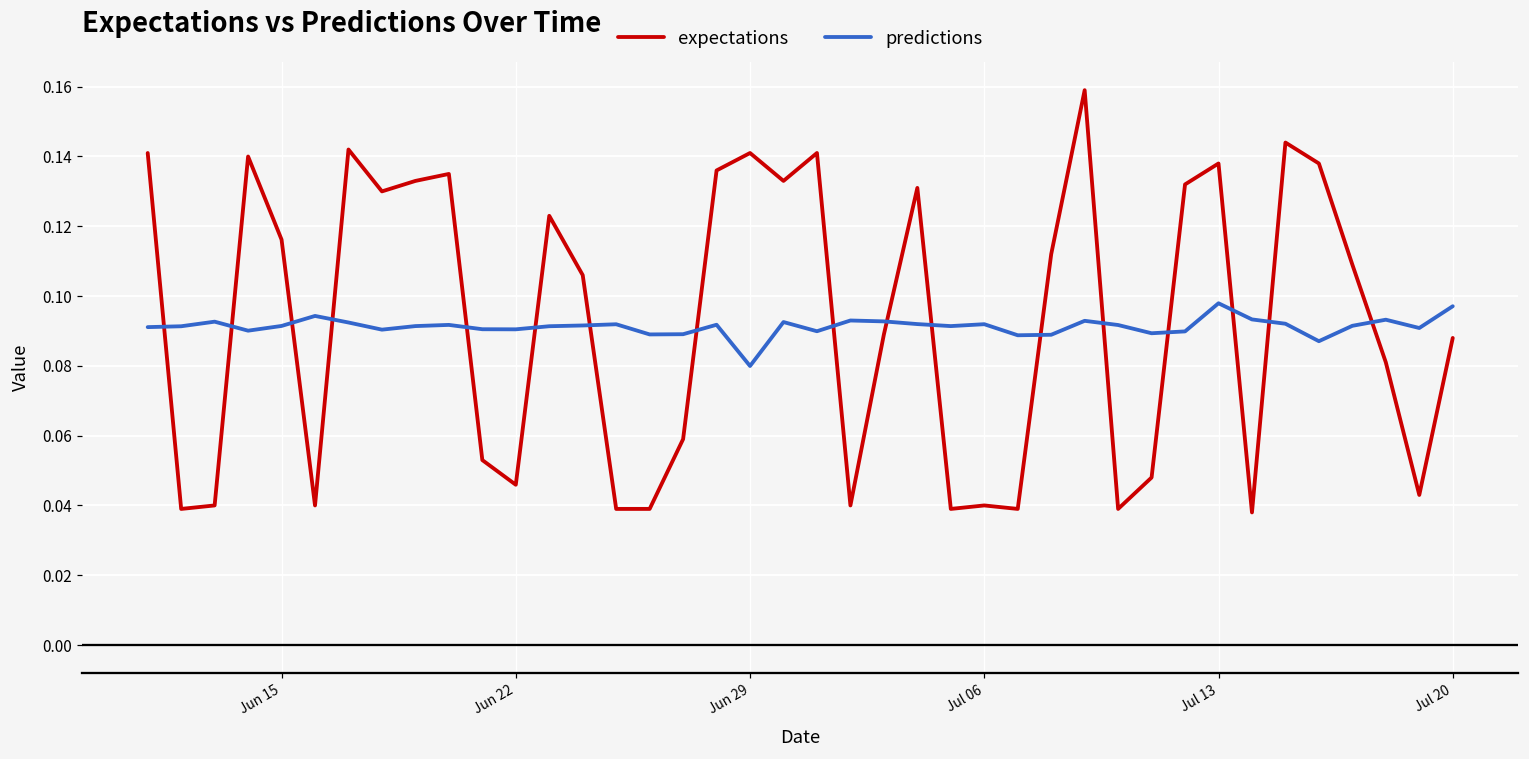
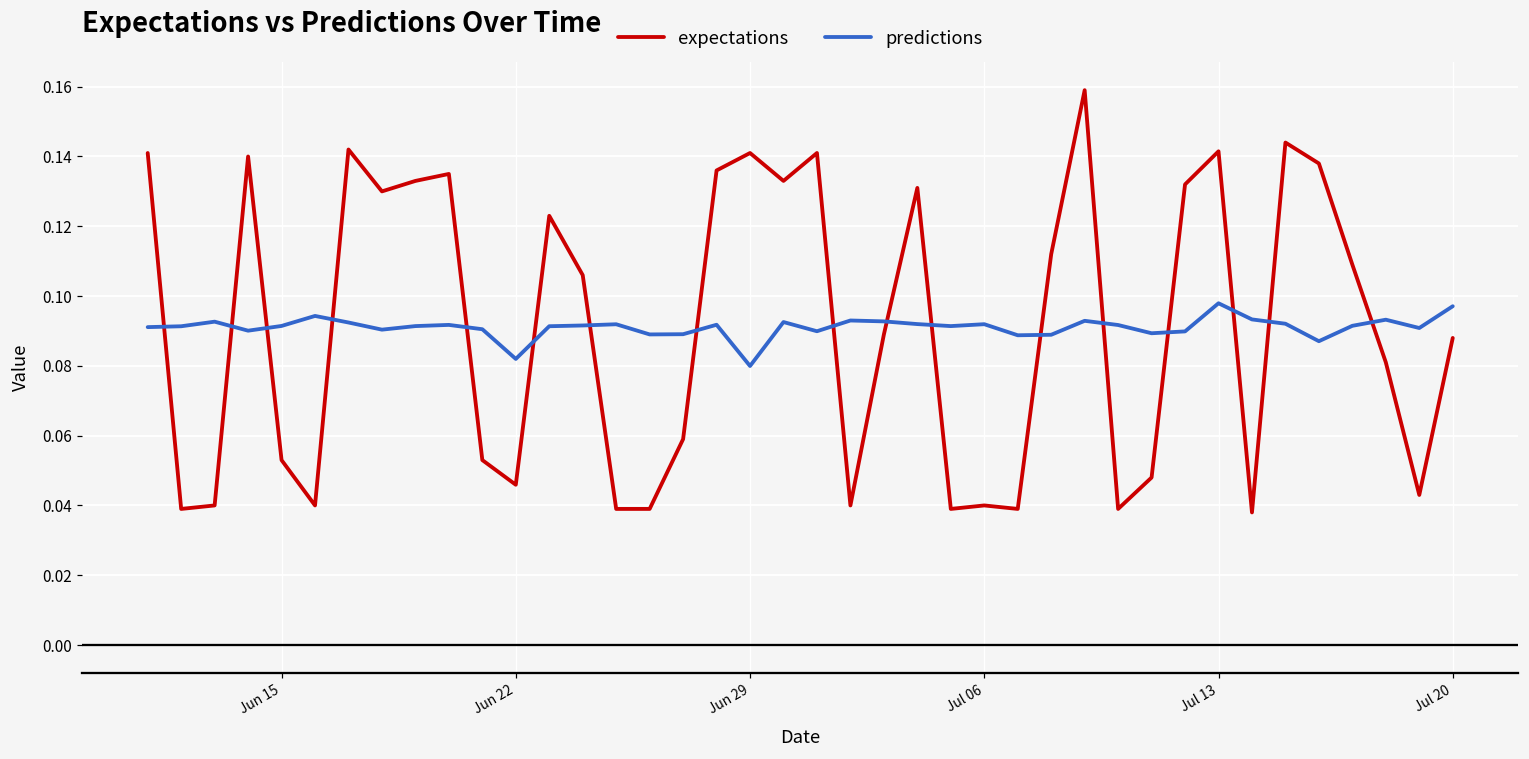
  {
    "expectations": {
-     "Jun 15": 0.116,
+     "Jun 15": 0.053,
      "Jun 22": 0.046,
      "Jun 29": 0.141,
      "Jul 06": 0.040,
-     "Jul 13": 0.138,
+     "Jul 13": 0.141,
      "Jul 20": 0.088
    },
    "predictions": {
      "Jun 15": 0.091,
-     "Jun 22": 0.090,
+     "Jun 22": 0.082,
      "Jun 29": 0.080,
      "Jul 06": 0.092,
      "Jul 13": 0.098,
      "Jul 20": 0.097
    }
  }
